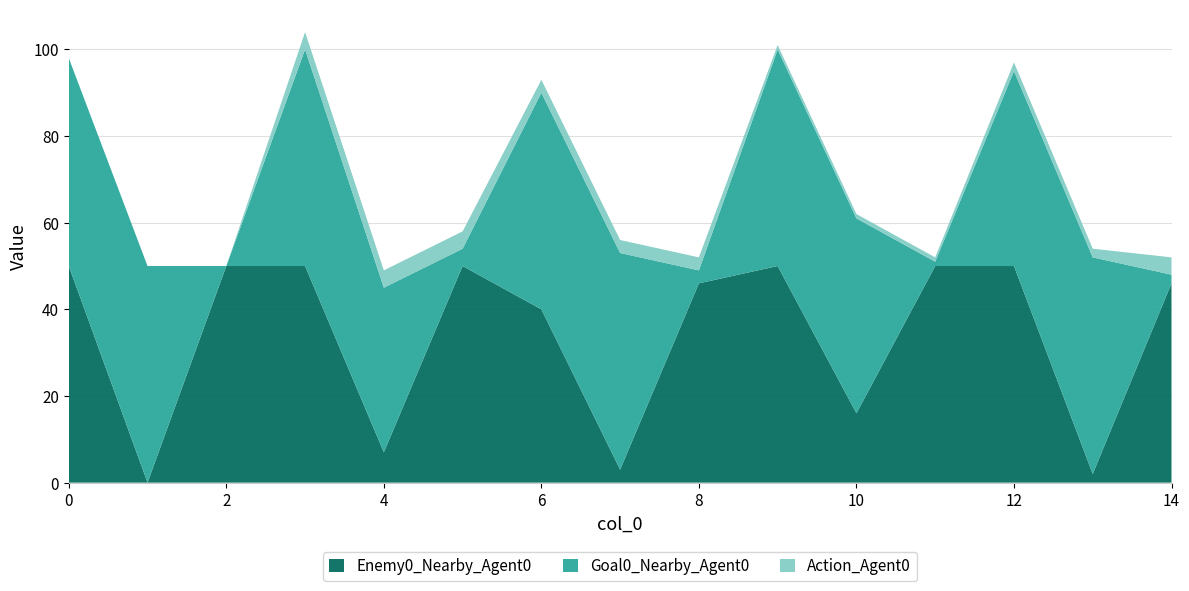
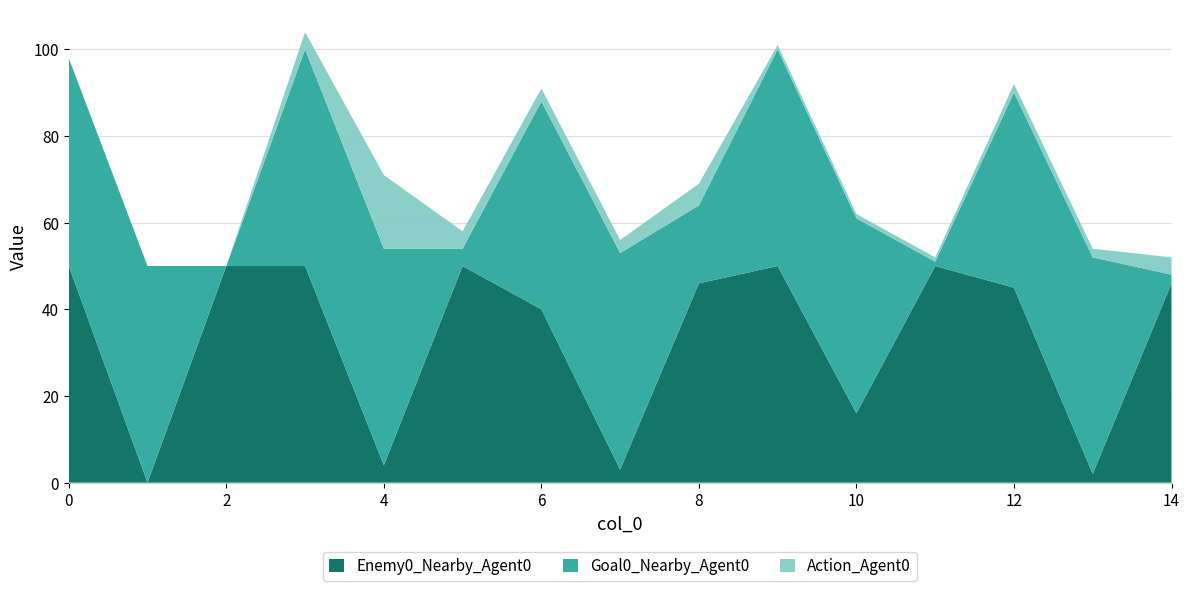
  {
    "Enemy0_Nearby_Agent0": {
      "0": 50,
-     "4": 7,
+     "4": 4,
      "6": 40,
      "8": 46,
      "10": 16,
-     "12": 50,
+     "12": 45,
      "14": 46
    },
    "Goal0_Nearby_Agent0": {
-     "4": 38,
-     "6": 50,
-     "8": 3,
+     "4": 50,
+     "6": 48,
+     "8": 18,
      "10": 45,
      "12": 45,
      "14": 2
    },
    "Action_Agent0": {
-     "4": 4,
+     "4": 17,
      "6": 3,
-     "8": 3,
+     "8": 5,
      "10": 1,
      "12": 2,
      "14": 4
    }
  }
